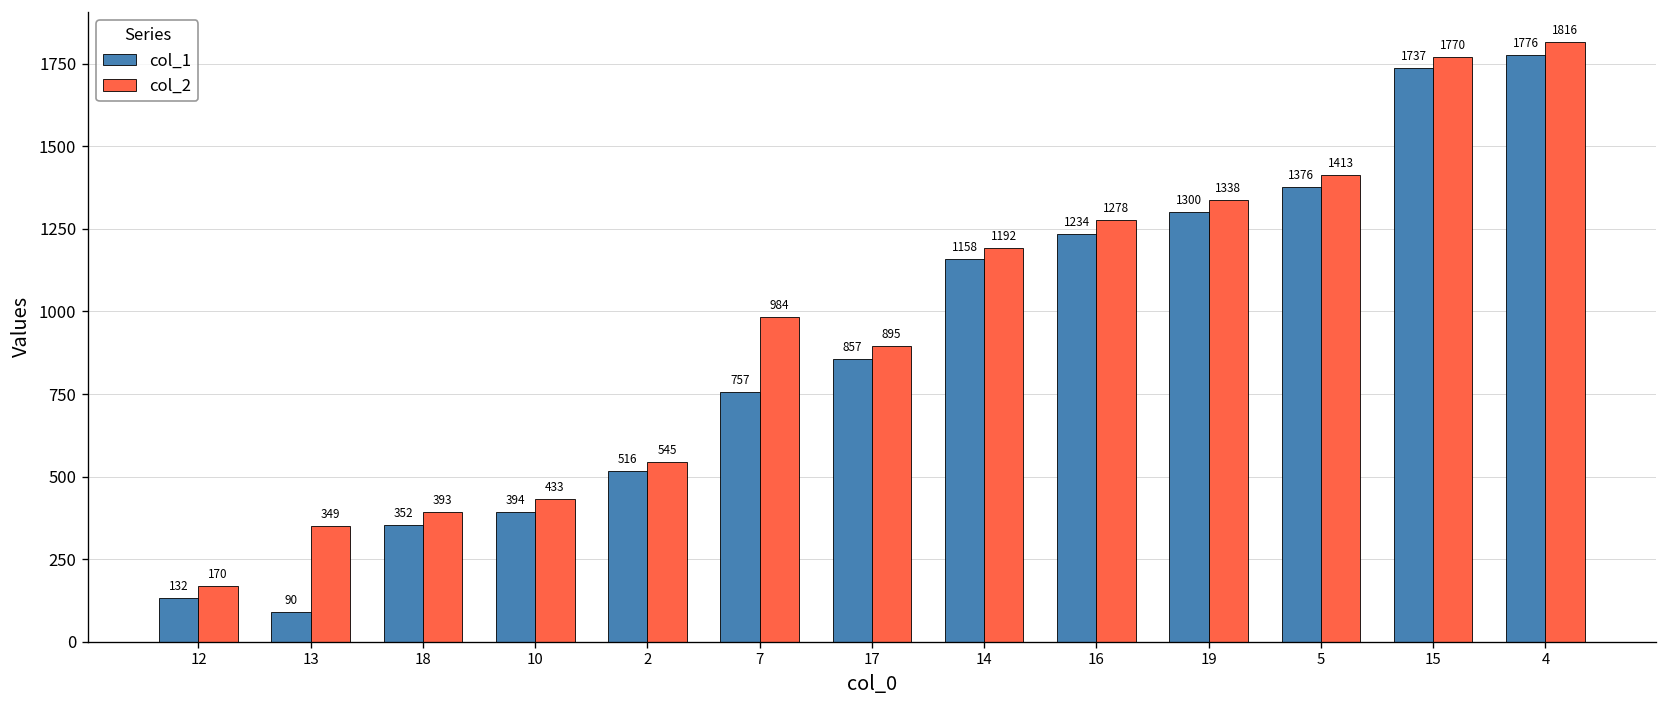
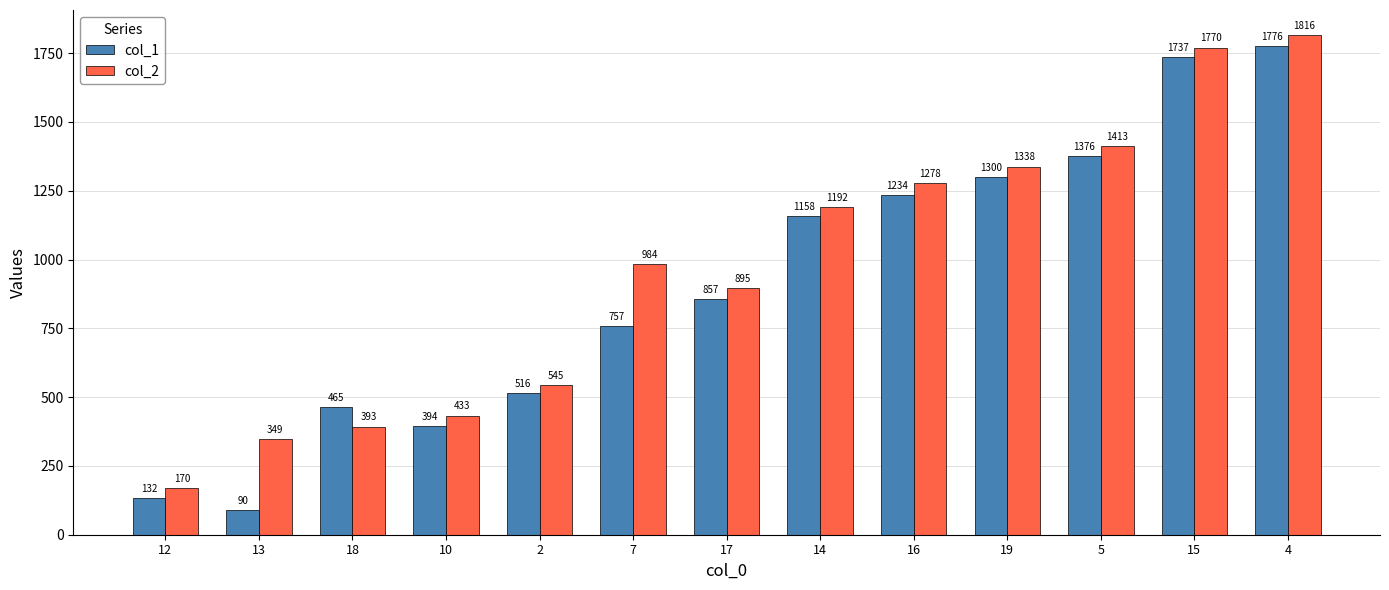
  {
    "col_1": {
      "12": 132,
      "13": 90,
-     "18": 352,
+     "18": 465,
      "10": 394,
      "2": 516,
      "7": 757,
      "17": 857,
      "14": 1158,
      "16": 1234,
      "19": 1300,
      "5": 1376,
      "15": 1737,
      "4": 1776
    },
    "col_2": {
      "12": 170,
      "13": 349,
      "18": 393,
      "10": 433,
      "2": 545,
      "7": 984,
      "17": 895,
      "14": 1192,
      "16": 1278,
      "19": 1338,
      "5": 1413,
      "15": 1770,
      "4": 1816
    }
  }
